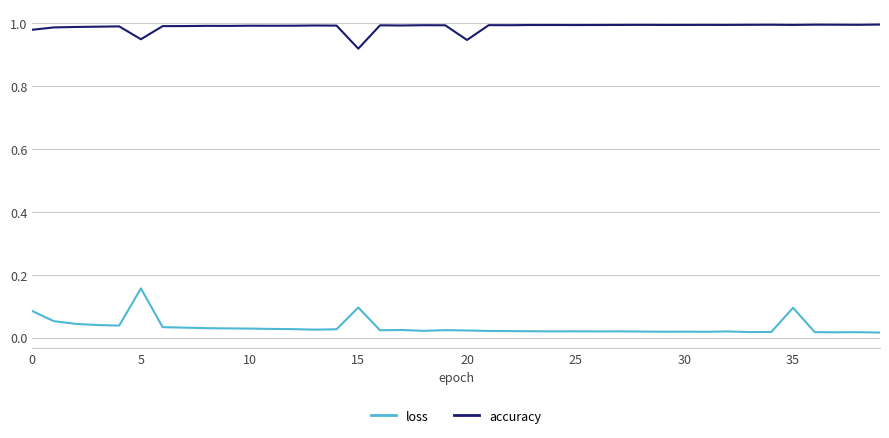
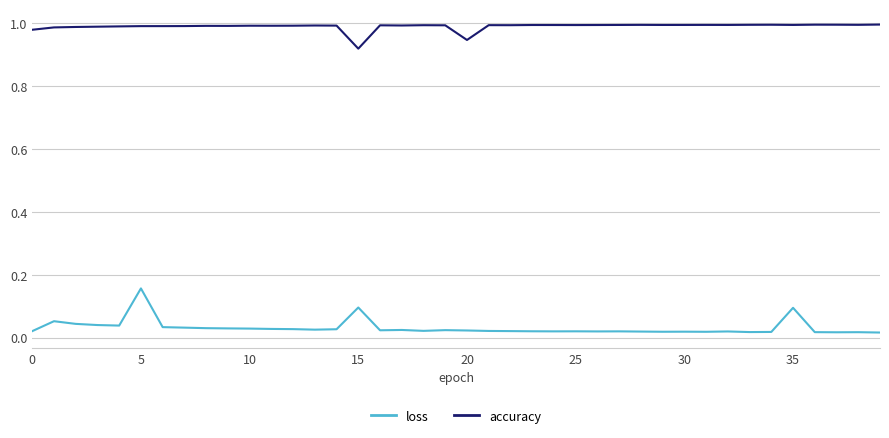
  {
    "loss": {
-     "0": 0.08,
+     "0": 0.02,
      "5": 0.16,
      "10": 0.03,
      "15": 0.10,
      "20": 0.02,
      "25": 0.02,
      "30": 0.02,
      "35": 0.09
    },
    "accuracy": {
      "0": 0.98,
-     "5": 0.95,
+     "5": 0.99,
      "10": 0.99,
      "15": 0.92,
      "20": 0.95,
      "25": 0.99,
      "30": 0.99,
      "35": 0.99
    }
  }
